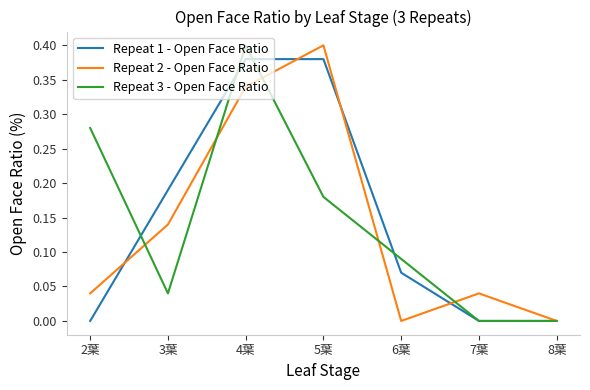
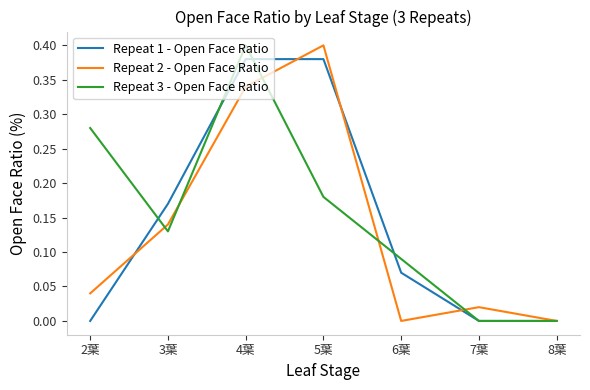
  {
    "Repeat 1 - Open Face Ratio": {
      "2葉": 0.00,
-     "3葉": 0.19,
+     "3葉": 0.17,
      "5葉": 0.38,
      "6葉": 0.07
    },
    "Repeat 2 - Open Face Ratio": {
      "2葉": 0.04,
      "3葉": 0.14,
      "5葉": 0.40,
      "6葉": 0.00,
-     "7葉": 0.04
+     "7葉": 0.02
    },
    "Repeat 3 - Open Face Ratio": {
      "2葉": 0.28,
-     "3葉": 0.04,
+     "3葉": 0.13,
      "5葉": 0.18,
      "6葉": 0.09
    }
  }
